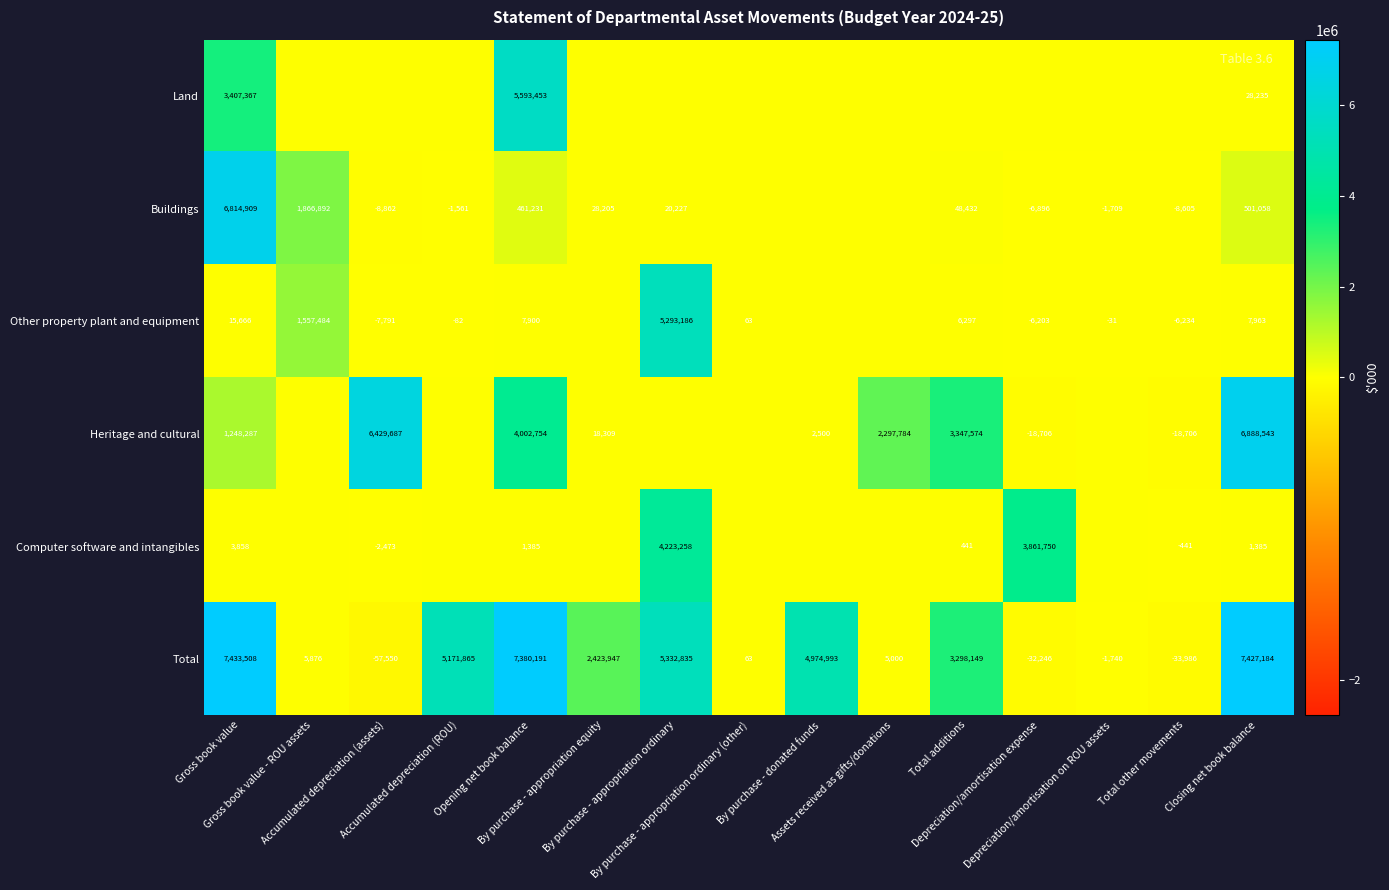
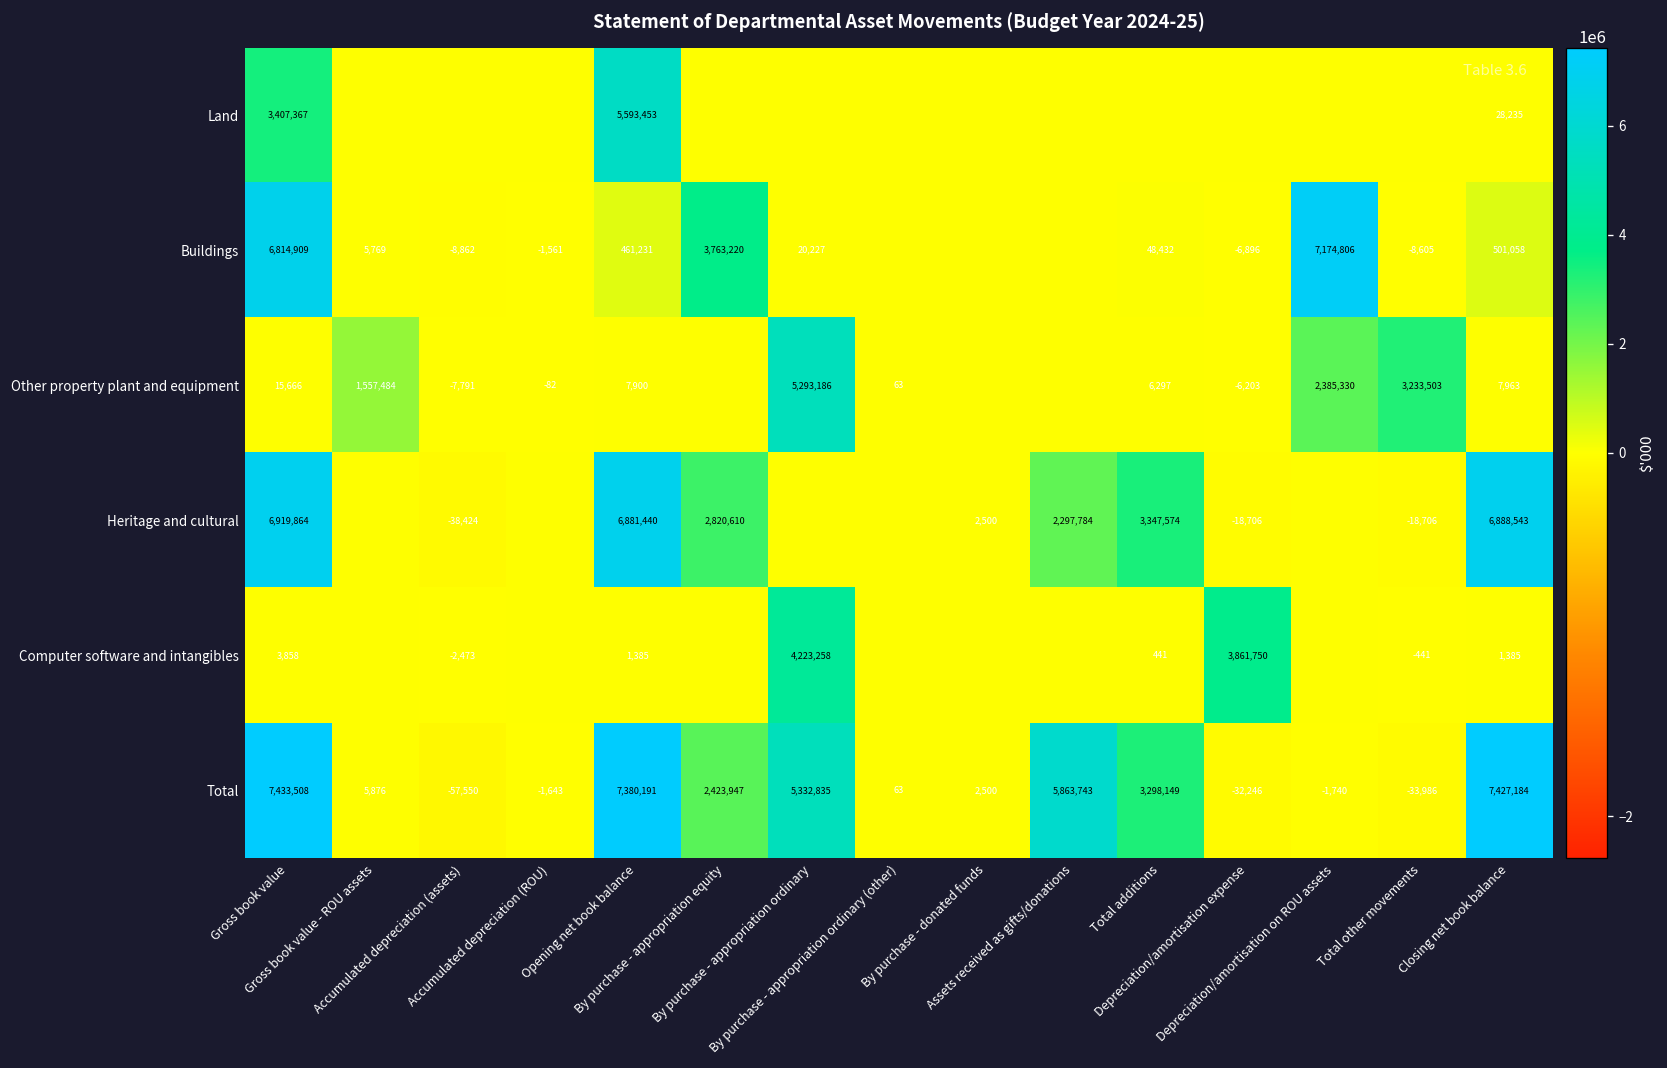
  {
    "Land": {
      "Gross book value": "3,407,367",
      "Opening net book balance": "5,593,453"
    },
    "Buildings": {
      "Gross book value": "6,814,909",
-     "Gross book value - ROU assets": "1,866,892",
+     "Gross book value - ROU assets": "5,769",
      "Accumulated depreciation (assets)": "-8,862",
      "Accumulated depreciation (ROU)": "-1,561",
      "Opening net book balance": "461,231",
-     "By purchase - appropriation equity": "28,205",
+     "By purchase - appropriation equity": "3,763,220",
      "By purchase - appropriation ordinary": "20,227",
      "Total additions": "48,432",
      "Depreciation/amortisation expense": "-6,896",
-     "Depreciation/amortisation on ROU assets": "-1,709",
+     "Depreciation/amortisation on ROU assets": "7,174,806",
      "Total other movements": "-8,605",
      "Closing net book balance": "501,058"
    },
    "Other property plant and equipment": {
      "Gross book value": "15,666",
      "Gross book value - ROU assets": "1,557,484",
      "Accumulated depreciation (assets)": "-7,791",
      "Accumulated depreciation (ROU)": "-82",
      "Opening net book balance": "7,900",
      "By purchase - appropriation ordinary": "5,293,186",
      "By purchase - appropriation ordinary (other)": "63",
      "Total additions": "6,297",
      "Depreciation/amortisation expense": "-6,203",
-     "Depreciation/amortisation on ROU assets": "-31",
-     "Total other movements": "-6,234",
+     "Depreciation/amortisation on ROU assets": "2,385,330",
+     "Total other movements": "3,233,503",
      "Closing net book balance": "7,963"
    },
    "Heritage and cultural": {
-     "Gross book value": "1,248,287",
-     "Accumulated depreciation (assets)": "6,429,687",
-     "Opening net book balance": "4,002,754",
-     "By purchase - appropriation equity": "18,309",
+     "Gross book value": "6,919,864",
+     "Accumulated depreciation (assets)": "-38,424",
+     "Opening net book balance": "6,881,440",
+     "By purchase - appropriation equity": "2,820,610",
      "By purchase - donated funds": "2,500",
      "Assets received as gifts/donations": "2,297,784",
      "Total additions": "3,347,574",
      "Depreciation/amortisation expense": "-18,706",
      "Total other movements": "-18,706",
      "Closing net book balance": "6,888,543"
    },
    "Computer software and intangibles": {
      "Gross book value": "3,858",
      "Accumulated depreciation (assets)": "-2,473",
      "Opening net book balance": "1,385",
      "By purchase - appropriation ordinary": "4,223,258",
      "Total additions": "441",
      "Depreciation/amortisation expense": "3,861,750",
      "Total other movements": "-441",
      "Closing net book balance": "1,385"
    },
    "Total": {
      "Gross book value": "7,433,508",
      "Gross book value - ROU assets": "5,876",
      "Accumulated depreciation (assets)": "-57,550",
-     "Accumulated depreciation (ROU)": "5,171,865",
+     "Accumulated depreciation (ROU)": "-1,643",
      "Opening net book balance": "7,380,191",
      "By purchase - appropriation equity": "2,423,947",
      "By purchase - appropriation ordinary": "5,332,835",
      "By purchase - appropriation ordinary (other)": "63",
-     "By purchase - donated funds": "4,974,993",
-     "Assets received as gifts/donations": "5,000",
+     "By purchase - donated funds": "2,500",
+     "Assets received as gifts/donations": "5,863,743",
      "Total additions": "3,298,149",
      "Depreciation/amortisation expense": "-32,246",
      "Depreciation/amortisation on ROU assets": "-1,740",
      "Total other movements": "-33,986",
      "Closing net book balance": "7,427,184"
    }
  }
